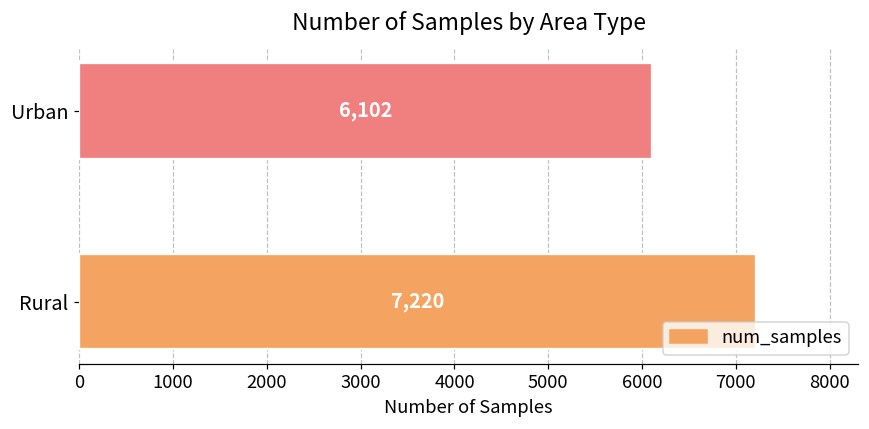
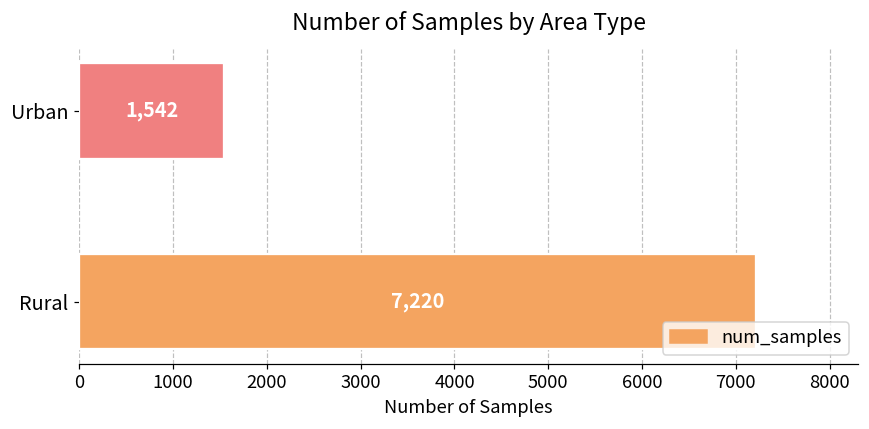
  {
-   "Urban": "6,102",
+   "Urban": "1,542",
    "Rural": "7,220"
  }
